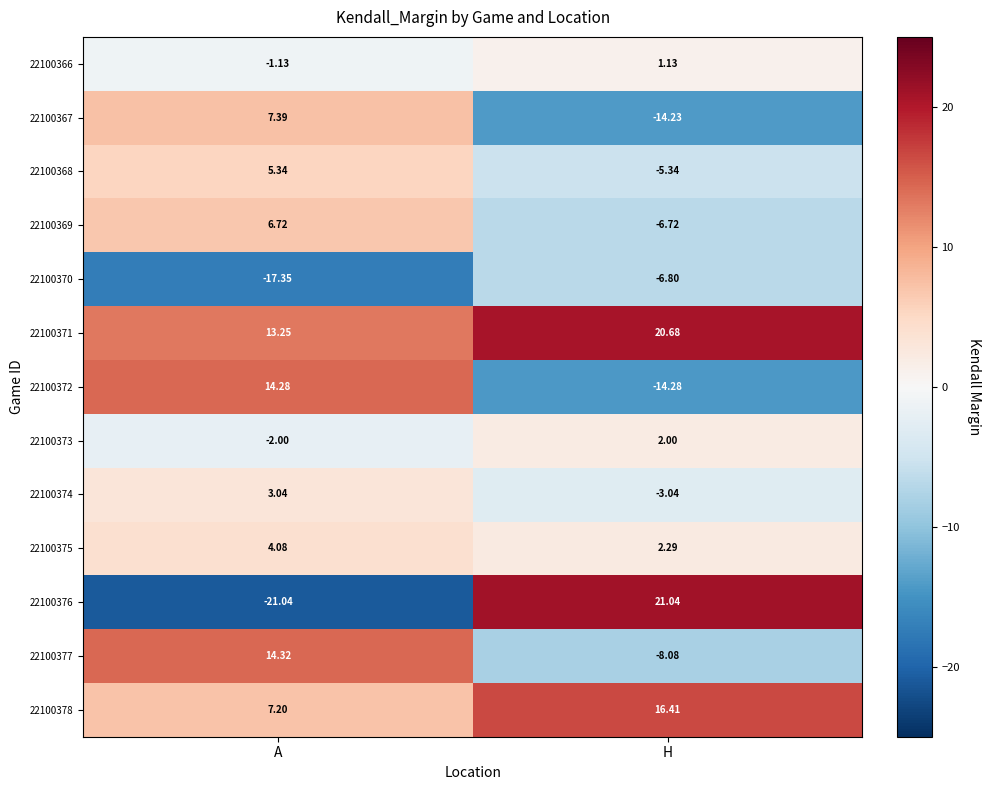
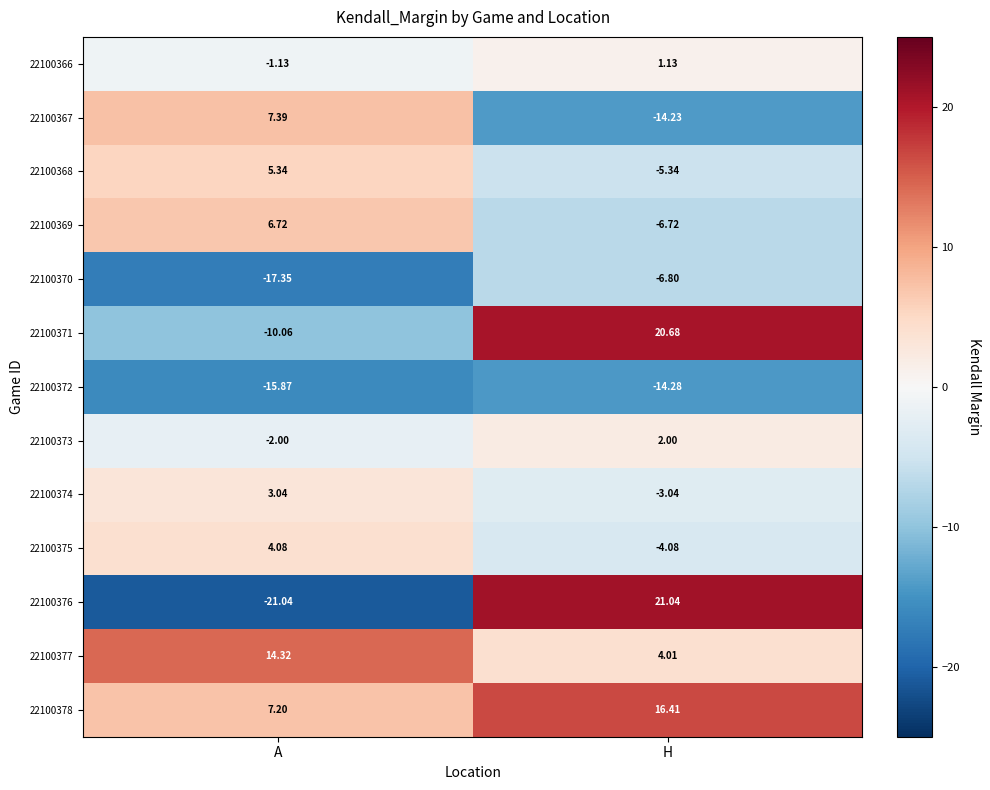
  {
    "22100366": {
      "A": -1.13,
      "H": 1.13
    },
    "22100367": {
      "A": 7.39,
      "H": -14.23
    },
    "22100368": {
      "A": 5.34,
      "H": -5.34
    },
    "22100369": {
      "A": 6.72,
      "H": -6.72
    },
    "22100370": {
      "A": -17.35,
      "H": -6.80
    },
    "22100371": {
-     "A": 13.25,
+     "A": -10.06,
      "H": 20.68
    },
    "22100372": {
-     "A": 14.28,
+     "A": -15.87,
      "H": -14.28
    },
    "22100373": {
      "A": -2.00,
      "H": 2.00
    },
    "22100374": {
      "A": 3.04,
      "H": -3.04
    },
    "22100375": {
      "A": 4.08,
-     "H": 2.29
+     "H": -4.08
    },
    "22100376": {
      "A": -21.04,
      "H": 21.04
    },
    "22100377": {
      "A": 14.32,
-     "H": -8.08
+     "H": 4.01
    },
    "22100378": {
      "A": 7.20,
      "H": 16.41
    }
  }
